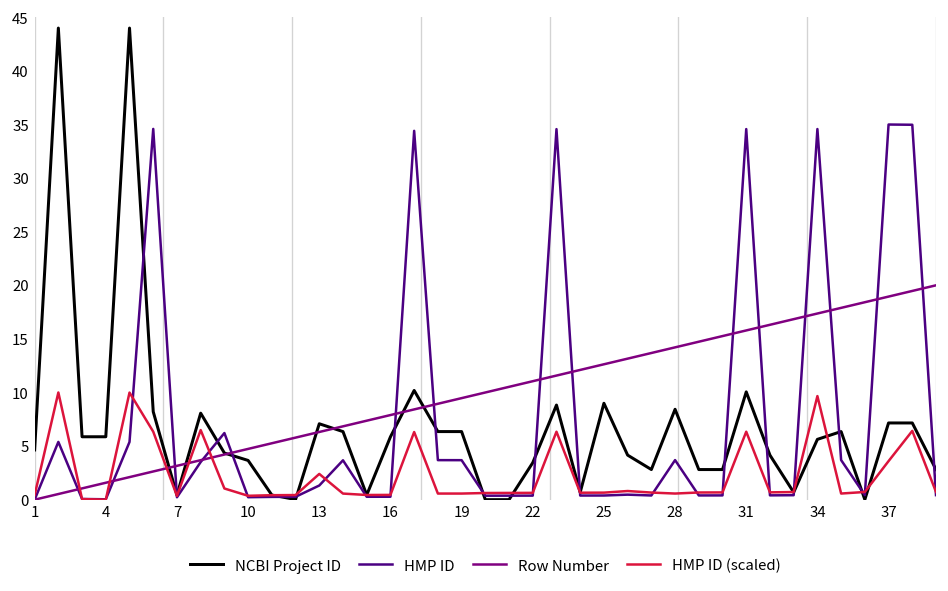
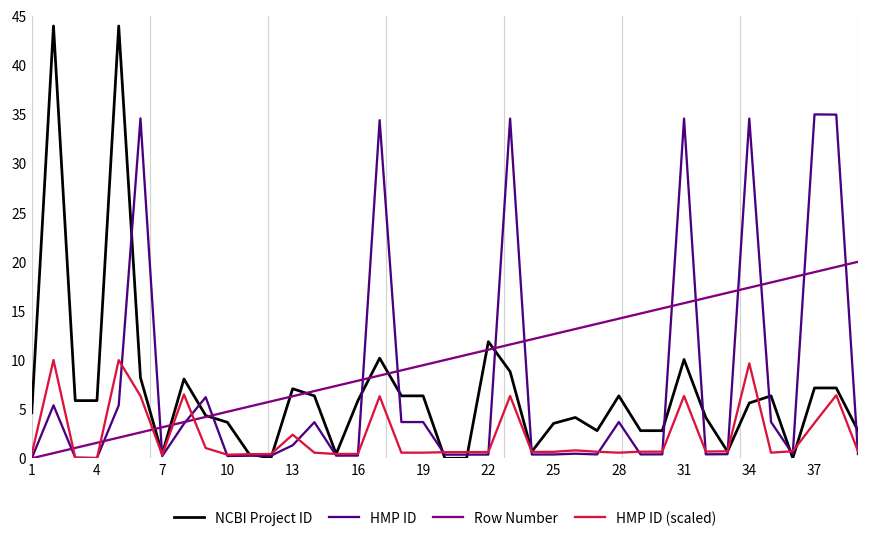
  {
    "NCBI Project ID": {
      "1": 5,
      "4": 6,
      "10": 4,
      "13": 7,
      "16": 6,
      "19": 6,
-     "22": 3,
-     "25": 9,
-     "28": 8,
+     "22": 12,
+     "25": 4,
+     "28": 6,
      "31": 10,
      "34": 6,
      "37": 7
    },
    "HMP ID (scaled)": {
      "1": 0,
      "13": 2,
      "19": 1,
      "28": 1,
      "31": 6,
      "34": 10,
      "37": 4
    }
  }
